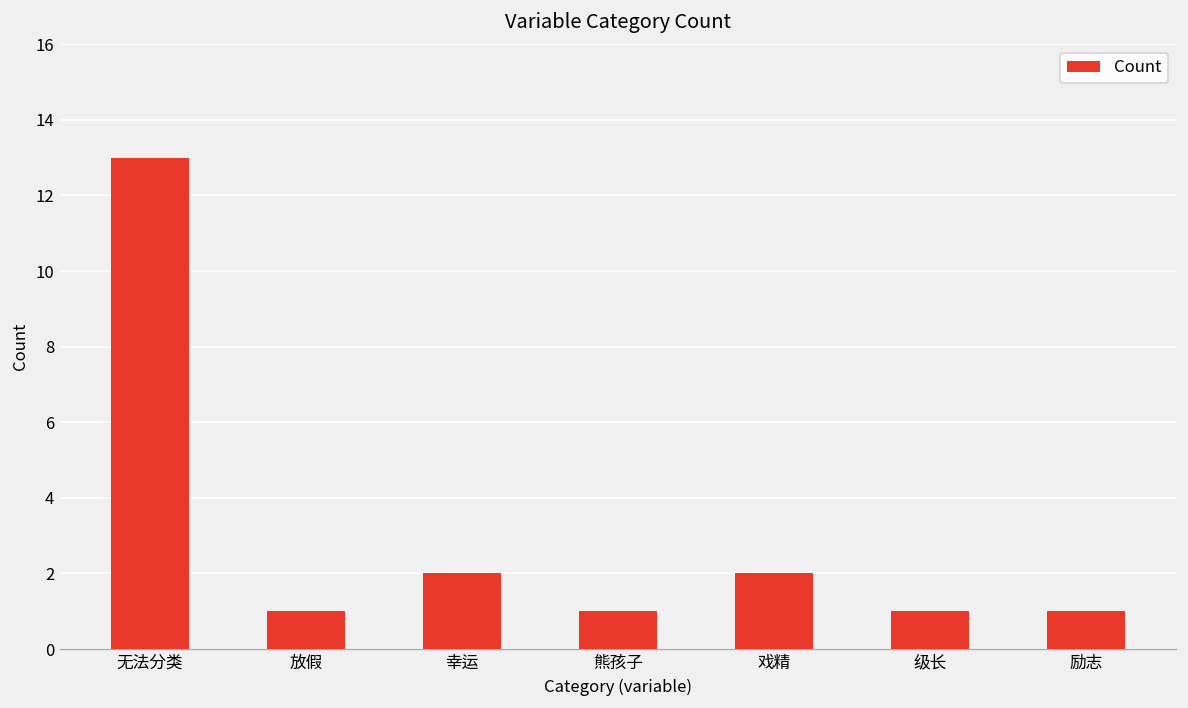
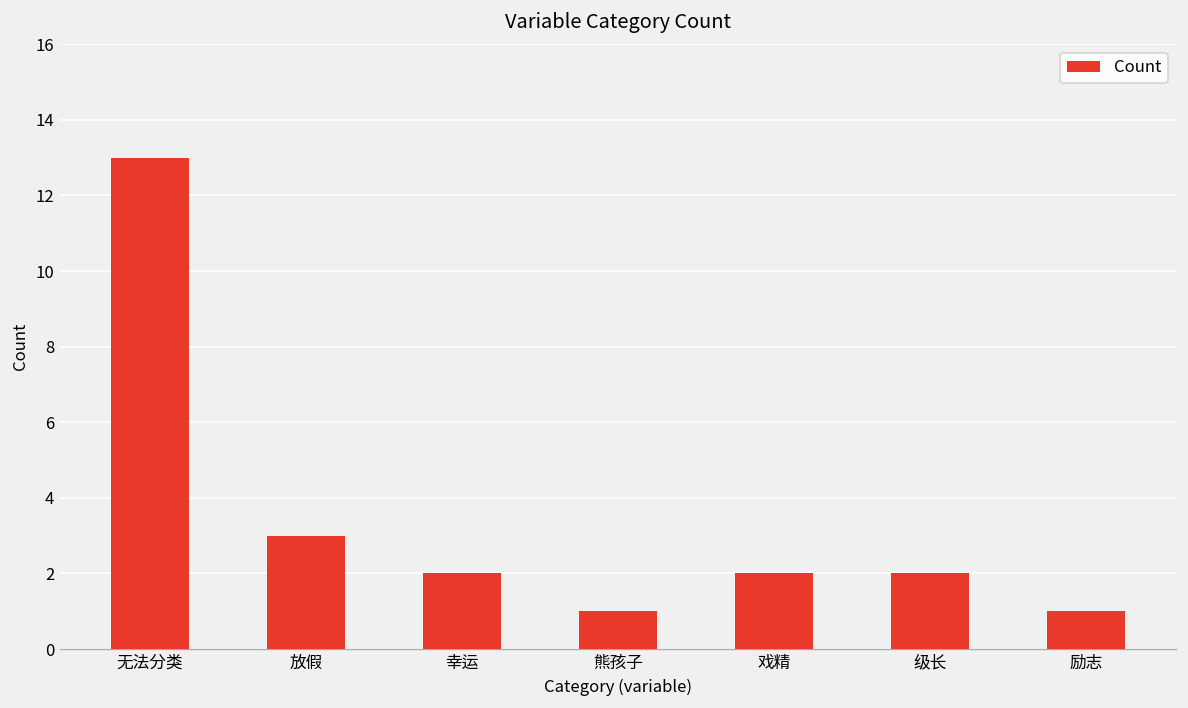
  {
    "无法分类": 13,
-   "放假": 1,
+   "放假": 3,
    "幸运": 2,
    "熊孩子": 1,
    "戏精": 2,
-   "级长": 1,
+   "级长": 2,
    "励志": 1
  }
